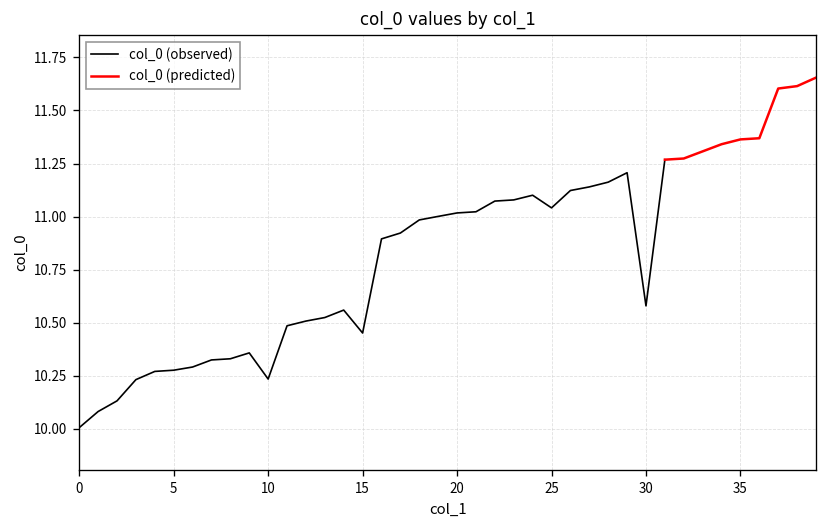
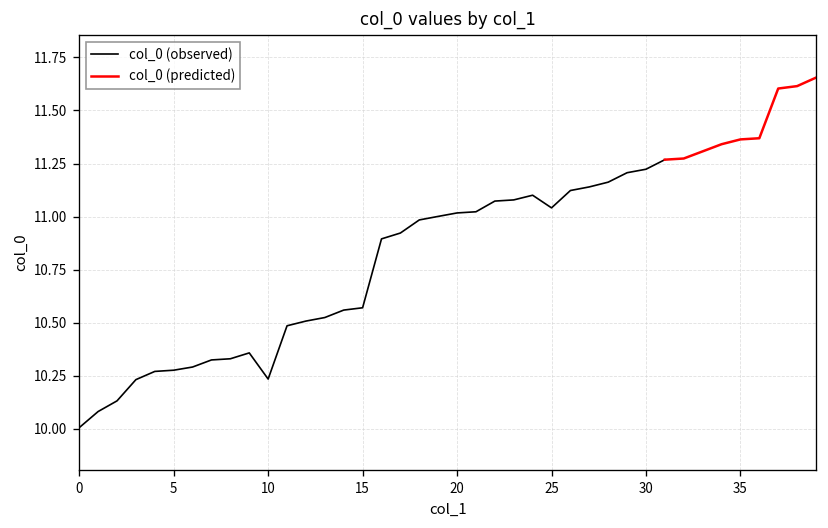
  {
    "col_0 (observed)": {
      "0": 10.01,
      "5": 10.28,
      "10": 10.23,
-     "15": 10.45,
+     "15": 10.57,
      "20": 11.02,
      "25": 11.04,
-     "30": 10.58
+     "30": 11.22
    },
    "col_0 (predicted)": {
      "35": 11.36
    }
  }
